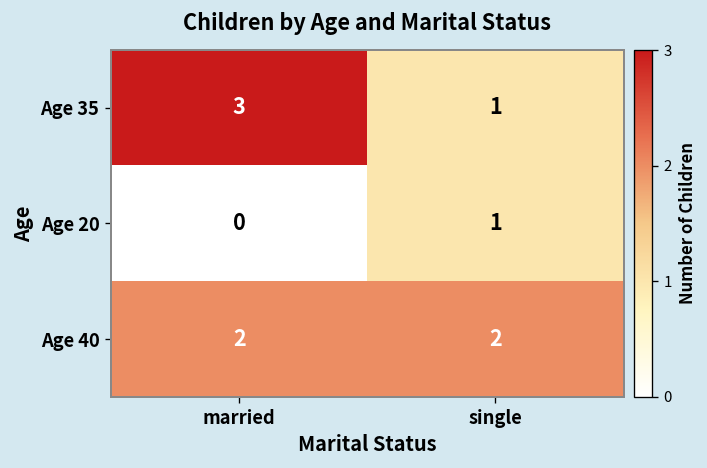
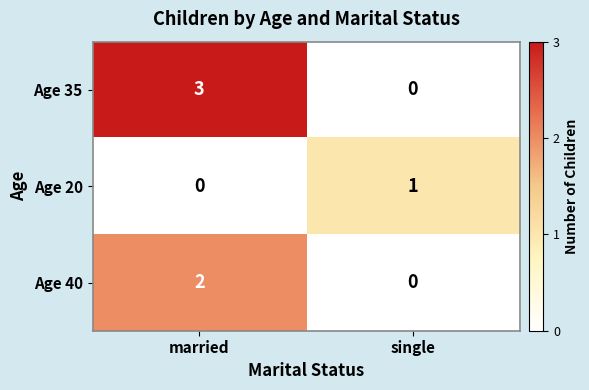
  {
    "Age 35": {
      "married": 3,
-     "single": 1
+     "single": 0
    },
    "Age 20": {
      "married": 0,
      "single": 1
    },
    "Age 40": {
      "married": 2,
-     "single": 2
+     "single": 0
    }
  }
